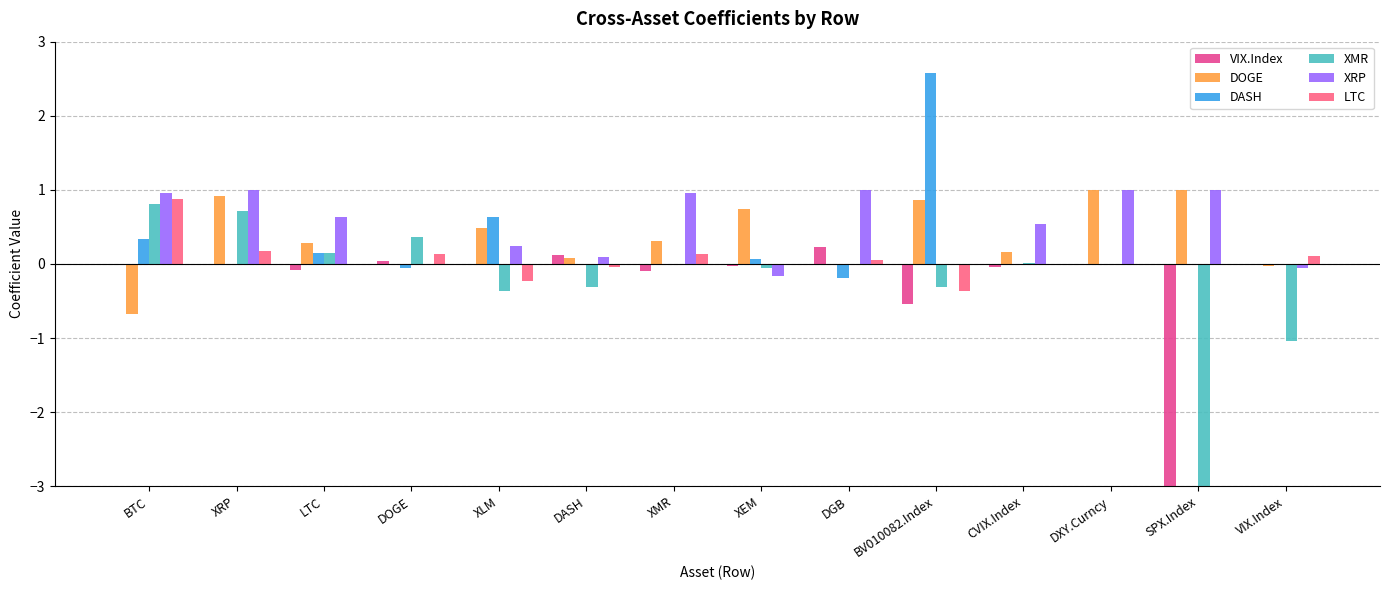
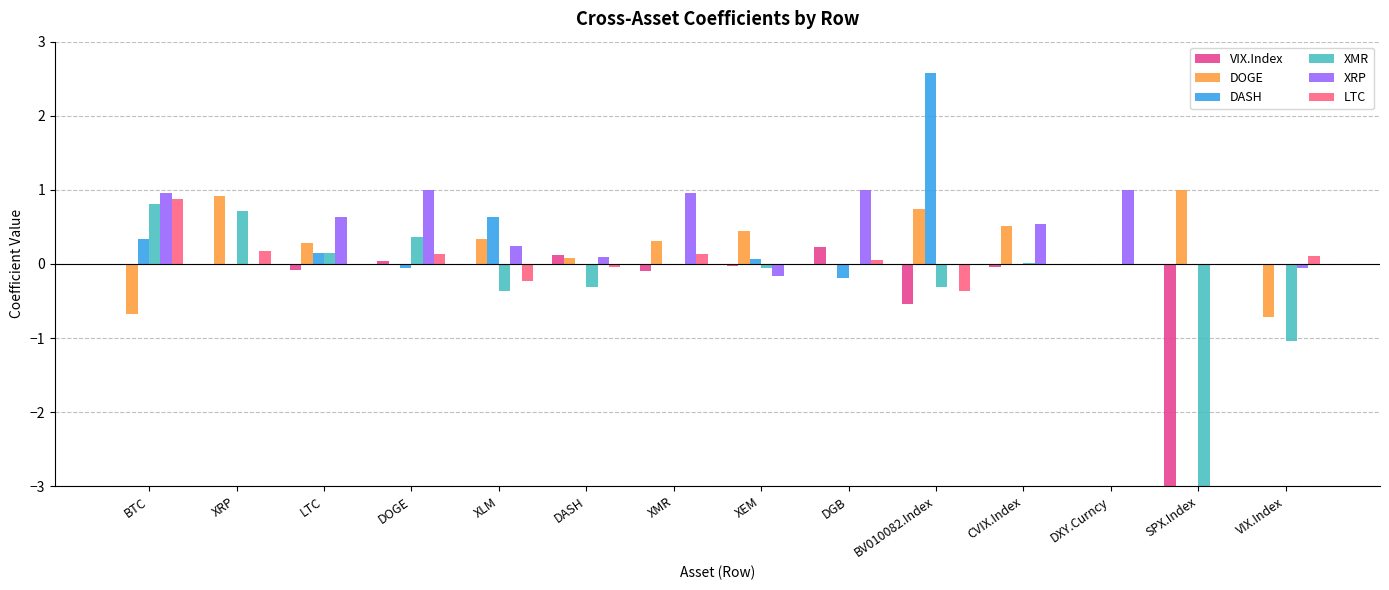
  {
    "DOGE": {
      "BTC": -0.7,
      "XRP": 0.9,
      "LTC": 0.3,
      "DOGE": 0.0,
-     "XLM": 0.5,
+     "XLM": 0.3,
      "DASH": 0.1,
      "XMR": 0.3,
-     "XEM": 0.7,
+     "XEM": 0.4,
      "DGB": 0.0,
-     "BV010082.Index": 0.9,
-     "CVIX.Index": 0.2,
-     "DXY.Curncy": 1,
+     "BV010082.Index": 0.7,
+     "CVIX.Index": 0.5,
+     "DXY.Curncy": 0,
      "SPX.Index": 1.0,
-     "VIX.Index": 0.0
+     "VIX.Index": -0.7
    },
    "XRP": {
      "BTC": 1.0,
-     "XRP": 1,
+     "XRP": 0,
      "LTC": 0.6,
-     "DOGE": 0,
+     "DOGE": 1,
      "XLM": 0.2,
      "DASH": 0.1,
      "XMR": 1.0,
      "XEM": -0.2,
      "DGB": 1,
      "BV010082.Index": 0,
      "CVIX.Index": 0.5,
      "DXY.Curncy": 1,
-     "SPX.Index": 1,
+     "SPX.Index": 0,
      "VIX.Index": -0.1
    }
  }
